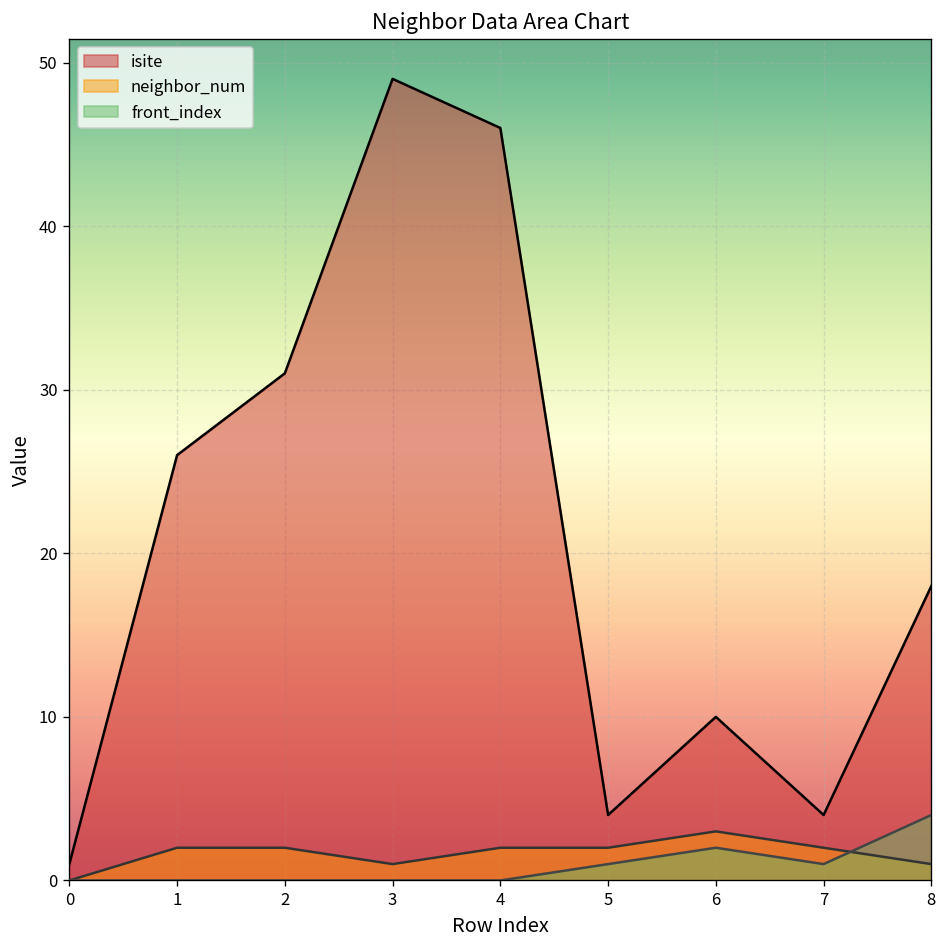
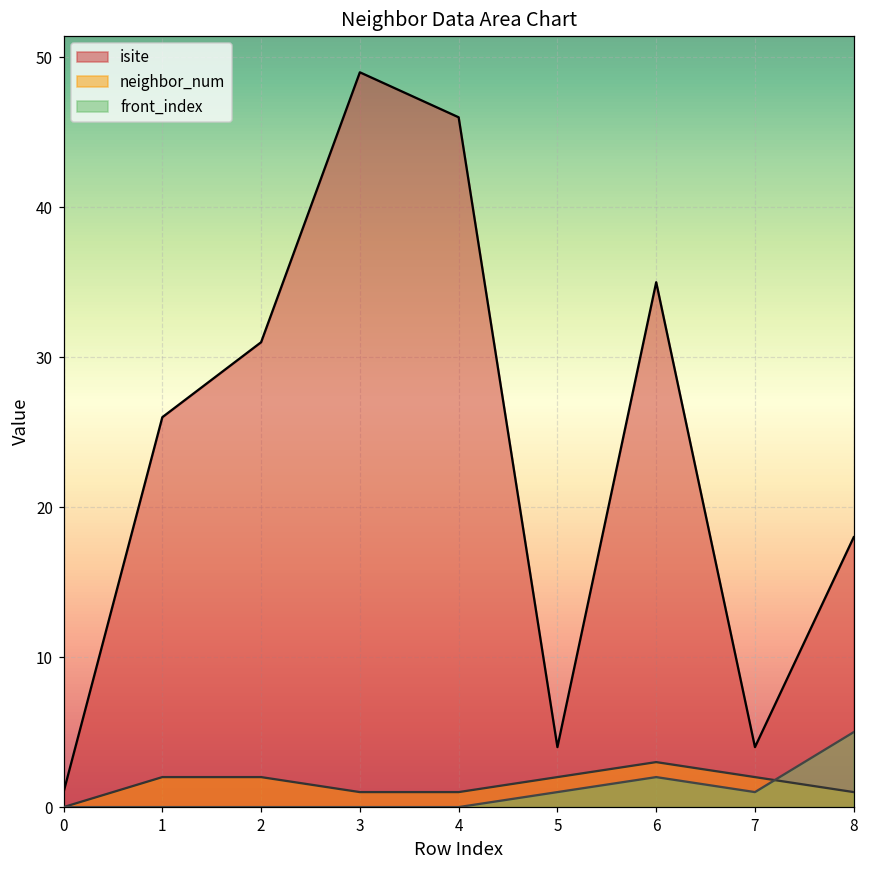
  {
    "isite": {
      "0": 1,
      "1": 26,
      "2": 31,
      "3": 49,
      "4": 46,
      "5": 4,
-     "6": 10,
+     "6": 35,
      "7": 4,
      "8": 18
    },
    "neighbor_num": {
      "1": 2,
      "2": 2,
      "3": 1,
-     "4": 2,
+     "4": 1,
      "5": 2,
      "6": 3,
      "7": 2,
      "8": 1
    },
    "front_index": {
      "1": 0,
      "2": 0,
      "3": 0,
      "4": 0,
      "5": 1,
      "6": 2,
      "7": 1,
-     "8": 4
+     "8": 5
    }
  }
